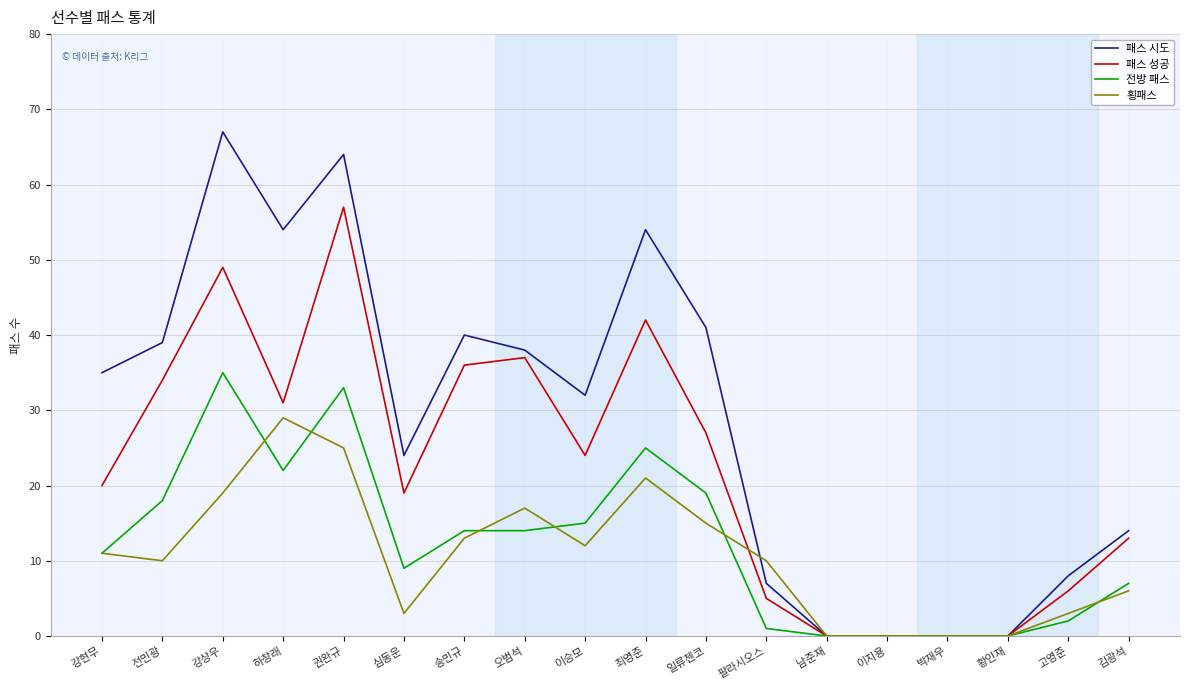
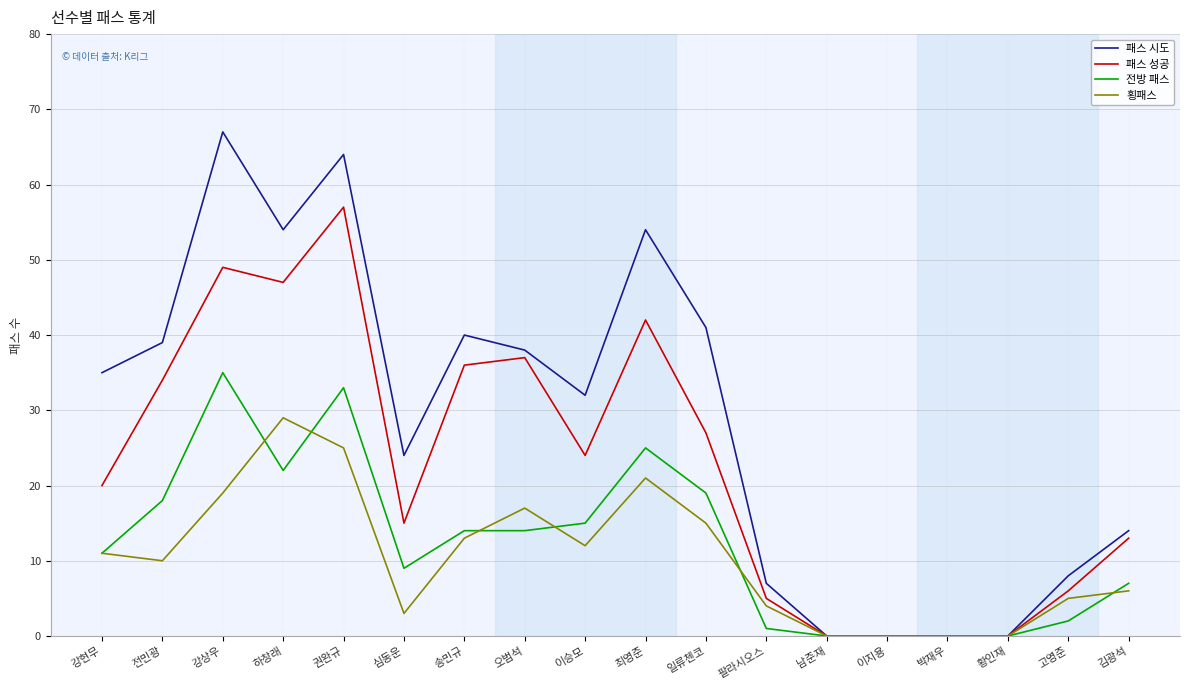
  {
    "패스 시도": {
      "강현무": 35,
      "전민광": 39,
      "강상우": 67,
      "하창래": 54,
      "권완규": 64,
      "심동운": 24,
      "송민규": 40,
      "오범석": 38,
      "이승모": 32,
      "최영준": 54,
      "일류첸코": 41,
      "팔라시오스": 7,
      "고영준": 8,
      "김광석": 14
    },
    "패스 성공": {
      "강현무": 20,
      "전민광": 34,
      "강상우": 49,
-     "하창래": 31,
+     "하창래": 47,
      "권완규": 57,
-     "심동운": 19,
+     "심동운": 15,
      "송민규": 36,
      "오범석": 37,
      "이승모": 24,
      "최영준": 42,
      "일류첸코": 27,
      "팔라시오스": 5,
      "고영준": 6,
      "김광석": 13
    },
    "전방 패스": {
      "전민광": 18,
      "강상우": 35,
      "하창래": 22,
      "권완규": 33,
      "심동운": 9,
      "송민규": 14,
      "오범석": 14,
      "이승모": 15,
      "최영준": 25,
      "일류첸코": 19,
      "팔라시오스": 1,
      "고영준": 2,
      "김광석": 7
    },
    "횡패스": {
      "전민광": 10,
      "강상우": 19,
      "하창래": 29,
      "권완규": 25,
      "심동운": 3,
      "송민규": 13,
      "오범석": 17,
      "이승모": 12,
      "최영준": 21,
      "일류첸코": 15,
-     "팔라시오스": 10,
-     "고영준": 3,
+     "팔라시오스": 4,
+     "고영준": 5,
      "김광석": 6
    }
  }
